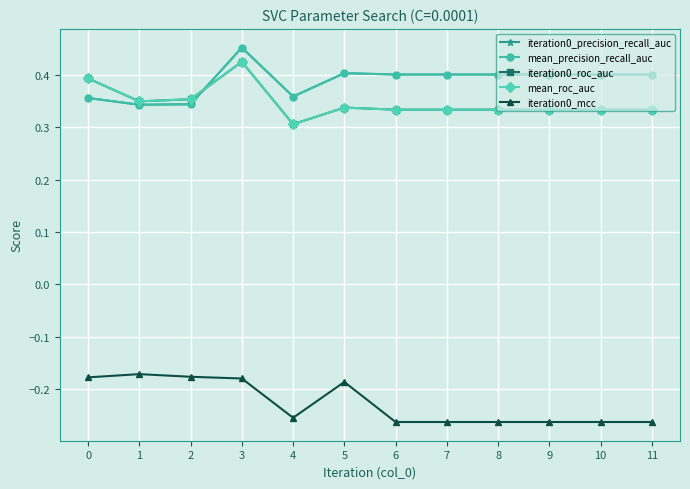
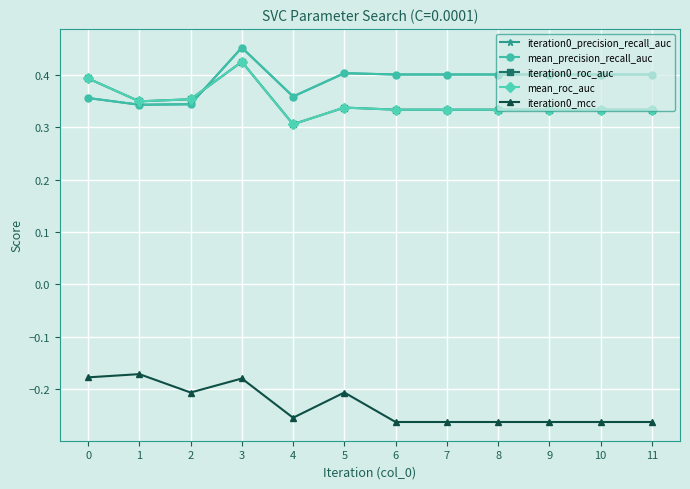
  {
    "iteration0_mcc": {
      "0": -0.18,
      "1": -0.17,
-     "2": -0.18,
+     "2": -0.21,
      "3": -0.18,
      "4": -0.25,
-     "5": -0.19,
+     "5": -0.21,
      "6": -0.26,
      "7": -0.26,
      "8": -0.26,
      "9": -0.26,
      "10": -0.26,
      "11": -0.26
    }
  }
